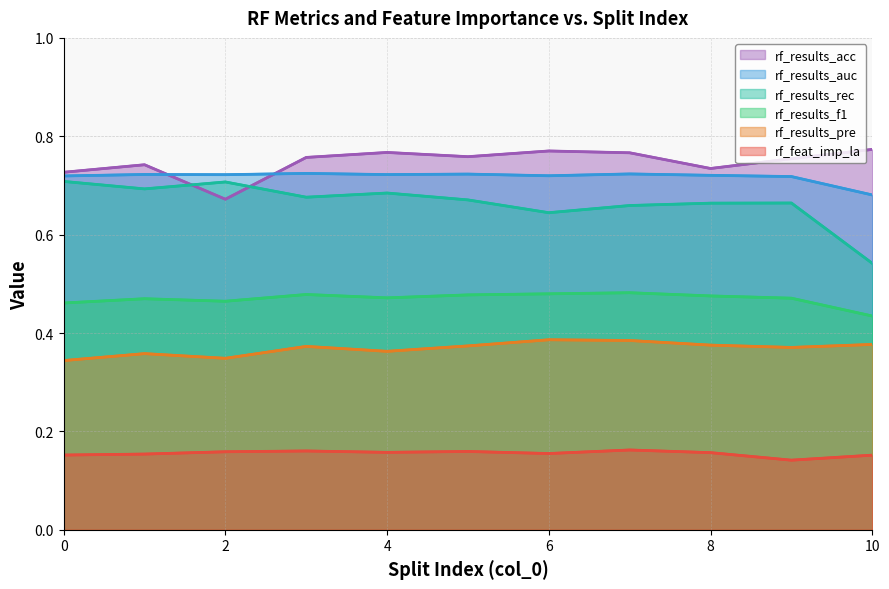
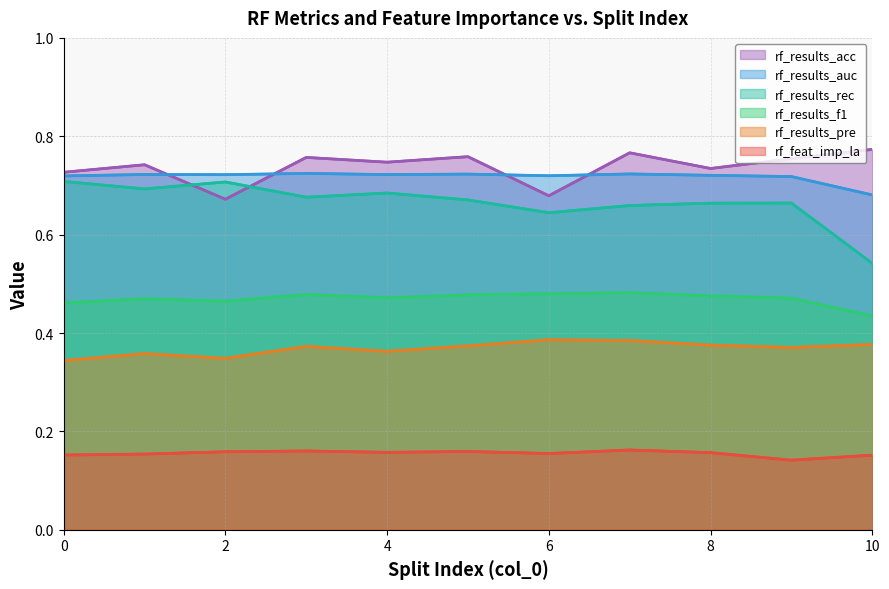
  {
    "rf_results_acc": {
      "0": 0.73,
      "2": 0.67,
-     "4": 0.77,
-     "6": 0.77,
+     "4": 0.75,
+     "6": 0.68,
      "8": 0.73,
      "10": 0.77
    }
  }
